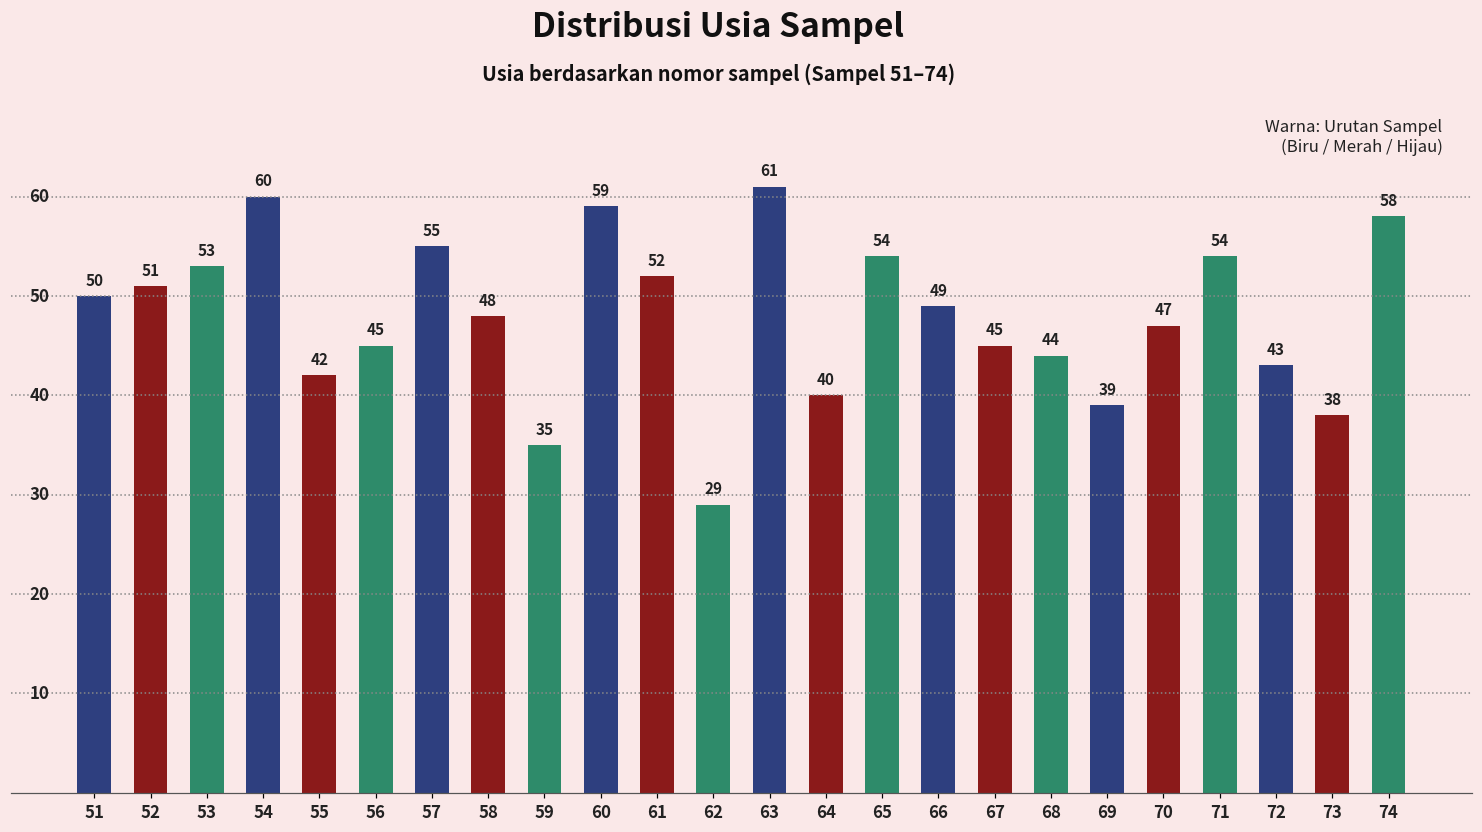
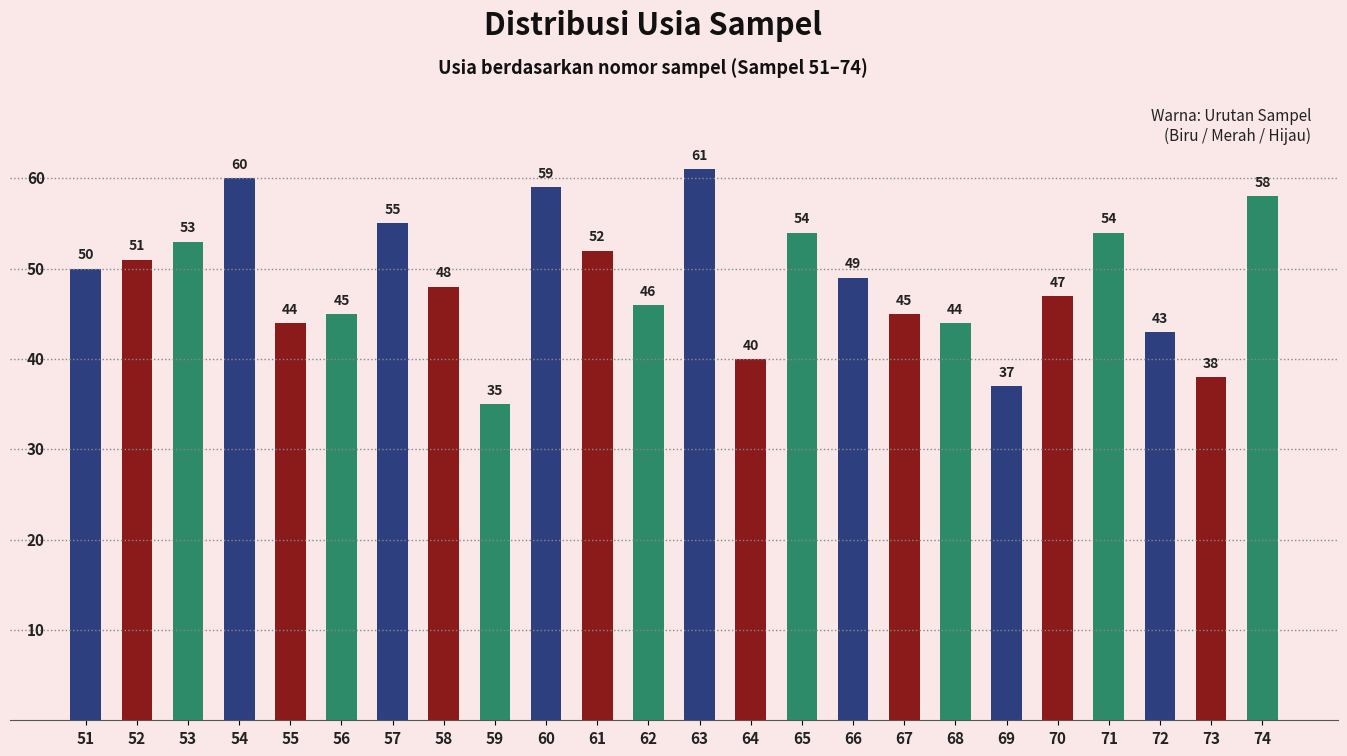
  {
    "51": 50,
    "52": 51,
    "53": 53,
    "54": 60,
-   "55": 42,
+   "55": 44,
    "56": 45,
    "57": 55,
    "58": 48,
    "59": 35,
    "60": 59,
    "61": 52,
-   "62": 29,
+   "62": 46,
    "63": 61,
    "64": 40,
    "65": 54,
    "66": 49,
    "67": 45,
    "68": 44,
-   "69": 39,
+   "69": 37,
    "70": 47,
    "71": 54,
    "72": 43,
    "73": 38,
    "74": 58
  }
